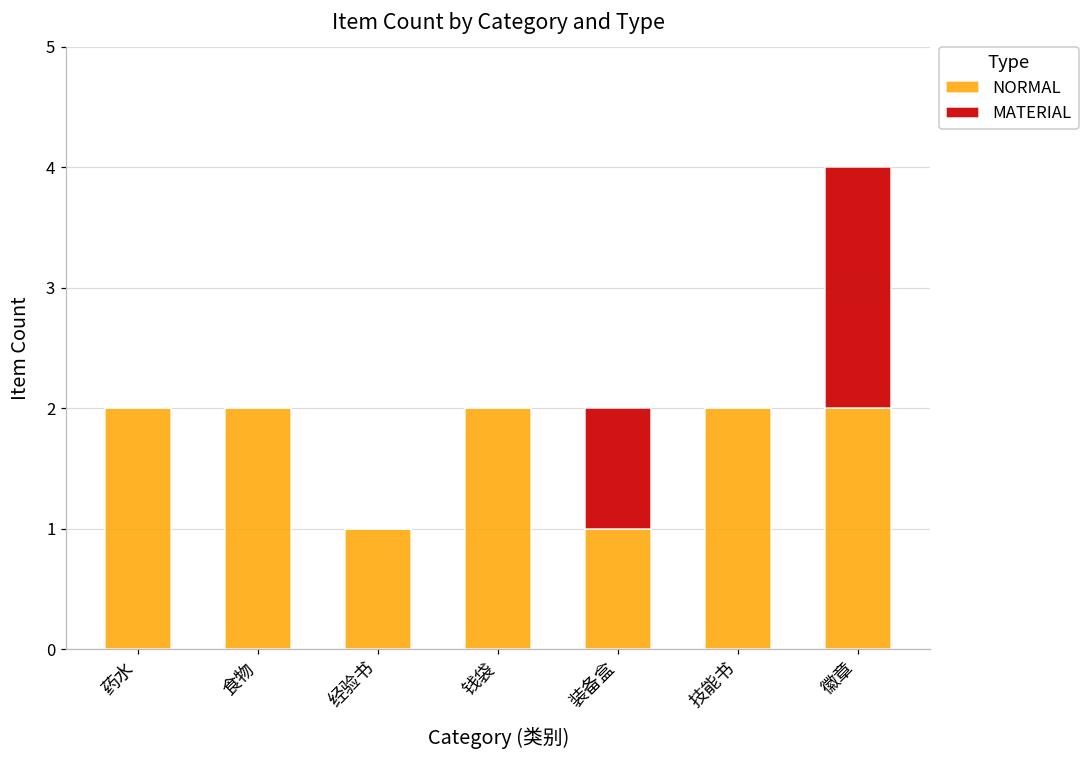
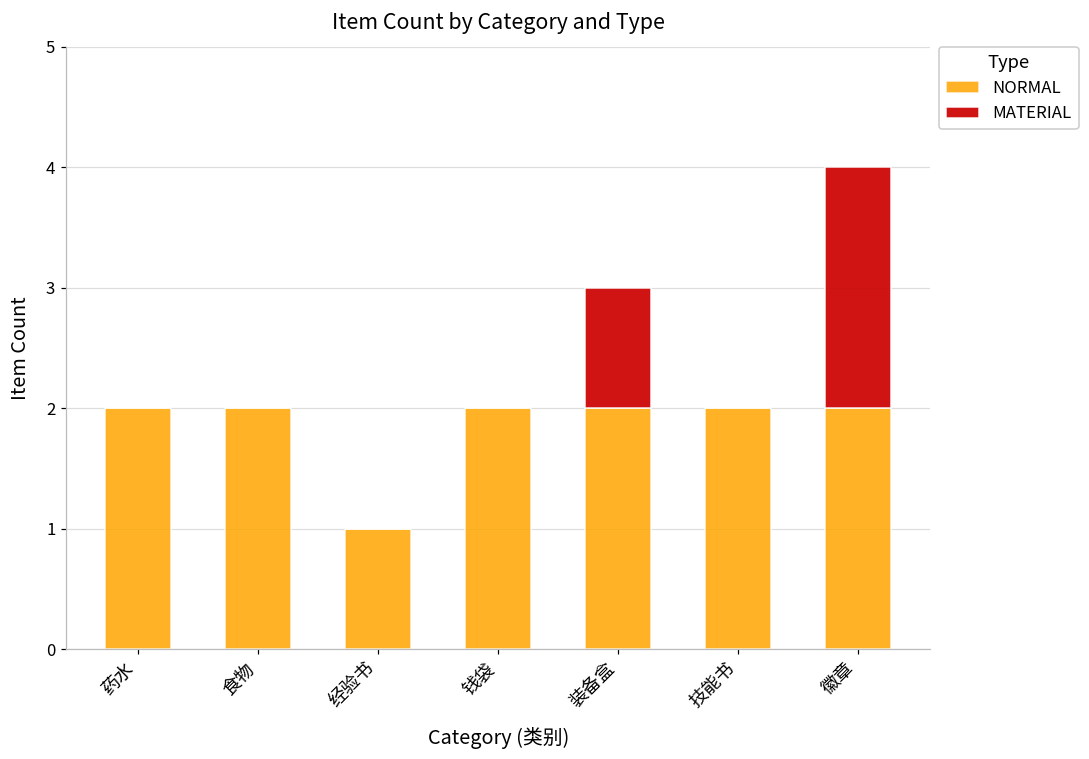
  {
    "NORMAL": {
      "药水": 2,
      "食物": 2,
      "经验书": 1,
      "钱袋": 2,
-     "装备盒": 1,
+     "装备盒": 2,
      "技能书": 2,
      "徽章": 2
    }
  }
